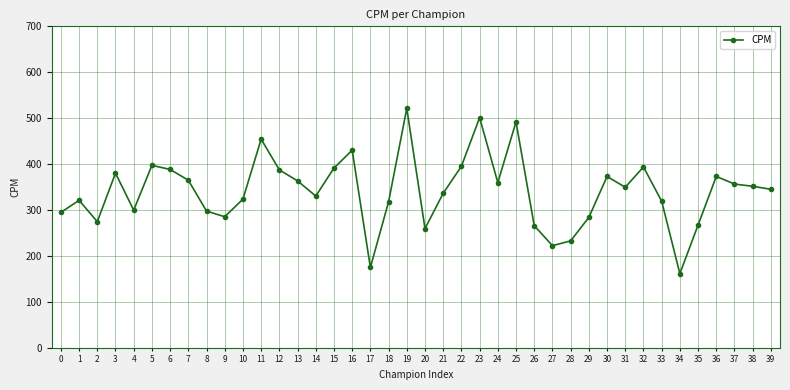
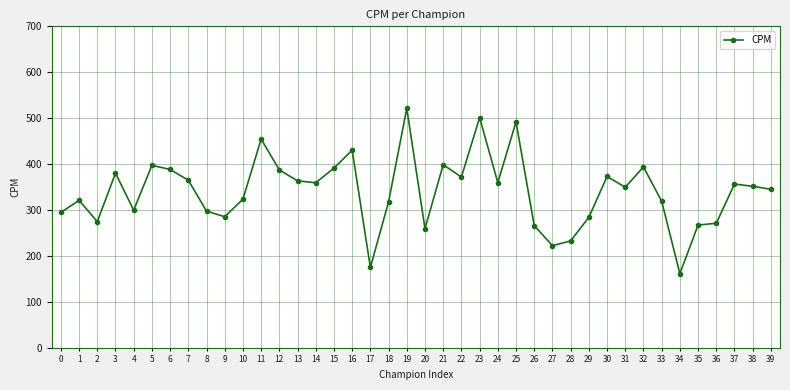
  {
    "0": 290,
    "1": 320,
    "2": 270,
    "3": 380,
    "4": 300,
    "5": 400,
    "6": 390,
    "7": 360,
    "8": 300,
    "9": 290,
    "10": 320,
    "11": 450,
    "12": 390,
    "13": 360,
-   "14": 330,
+   "14": 360,
    "15": 390,
    "16": 430,
    "17": 180,
    "18": 320,
    "19": 520,
    "20": 260,
-   "21": 340,
-   "22": 400,
+   "21": 400,
+   "22": 370,
    "23": 500,
    "24": 360,
    "25": 490,
    "26": 270,
    "27": 220,
    "28": 230,
    "29": 280,
    "30": 370,
    "31": 350,
    "32": 390,
    "33": 320,
    "34": 160,
    "35": 270,
-   "36": 370,
+   "36": 270,
    "37": 360,
    "38": 350,
    "39": 350
  }
